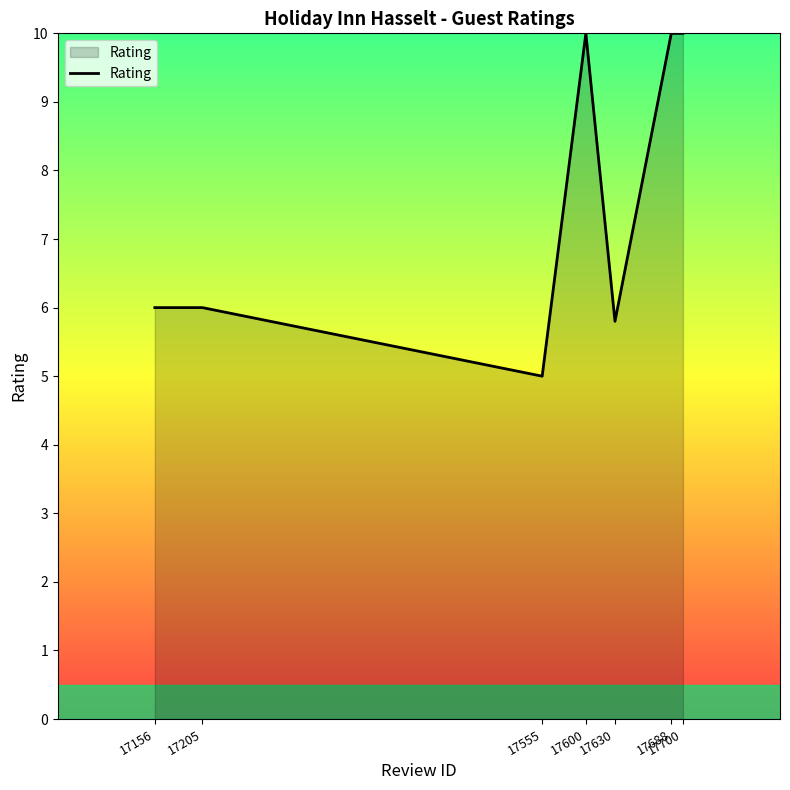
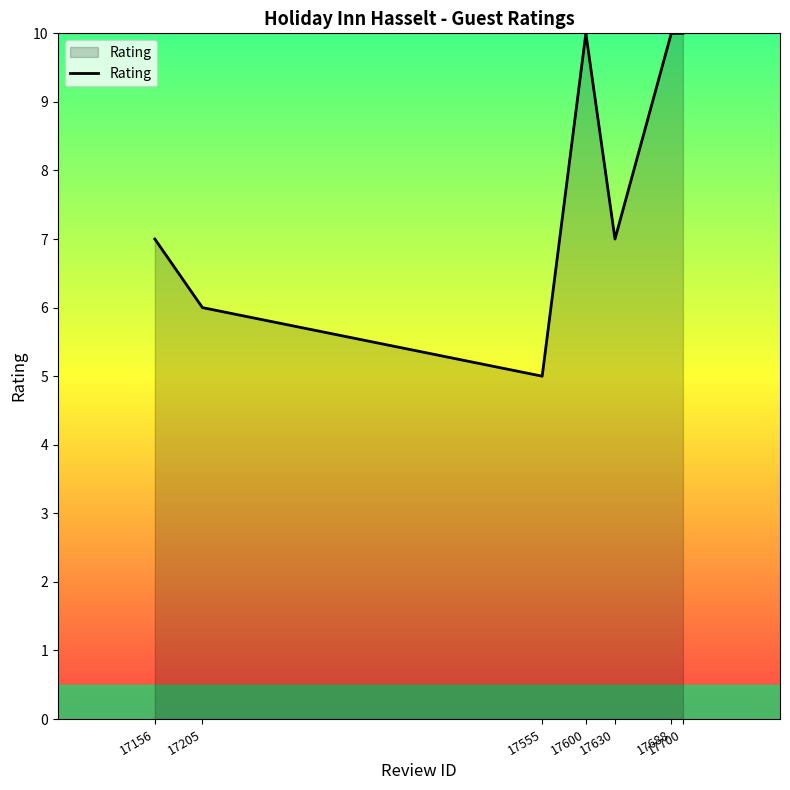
  {
-   "17156": 6,
+   "17156": 7,
    "17205": 6.0,
    "17555": 5.0,
    "17600": 10.0,
-   "17630": 5.8,
+   "17630": 7.0,
    "17688": 10.0,
    "17700": 10.0
  }
